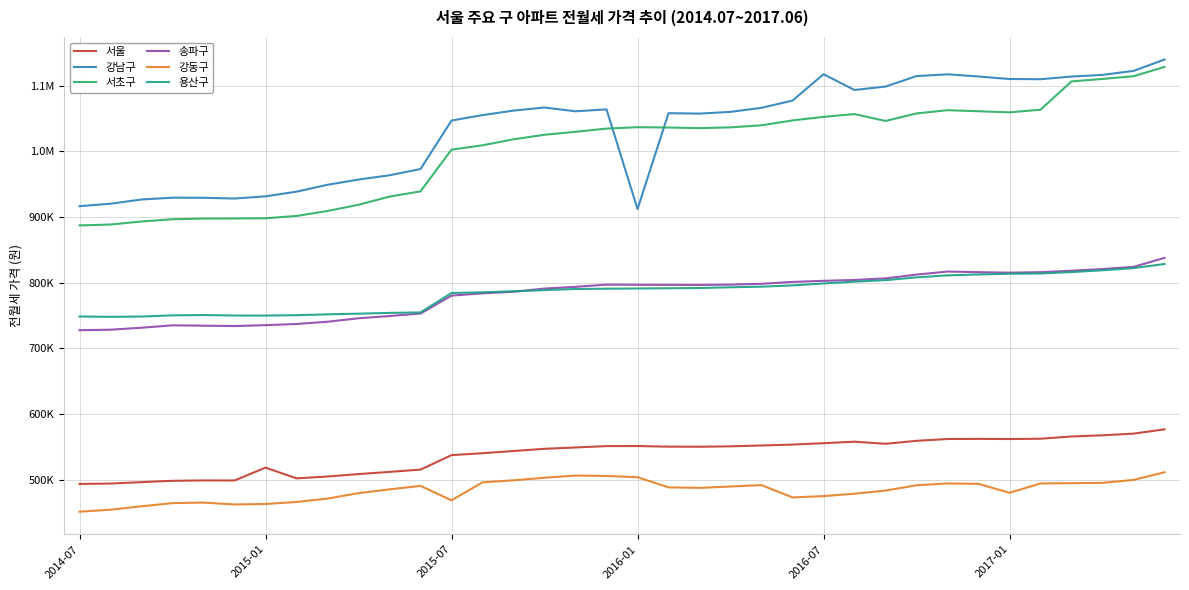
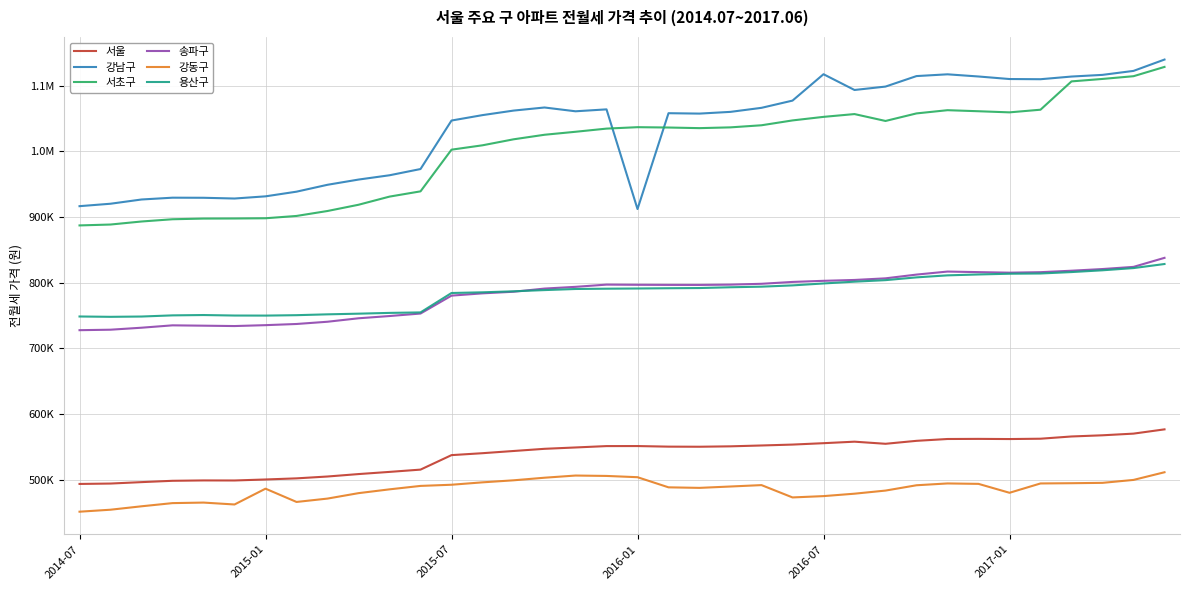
  {
    "서울": {
      "2014-07": 490000,
-     "2015-01": 520000,
+     "2015-01": 500000,
      "2015-07": 540000,
      "2016-01": 550000,
      "2016-07": 560000,
      "2017-01": 560000
    },
    "강남구": {
      "2014-07": 920000,
      "2015-01": 930000,
      "2015-07": 1050000,
      "2016-01": 910000,
      "2016-07": 1120000,
      "2017-01": 1110000
    },
    "송파구": {
      "2014-07": 730000,
      "2015-01": 740000,
      "2015-07": 780000,
      "2016-01": 800000,
      "2016-07": 800000
    },
    "강동구": {
      "2014-07": 450000,
-     "2015-01": 460000,
-     "2015-07": 470000,
+     "2015-01": 490000,
+     "2015-07": 490000,
      "2016-01": 500000,
      "2016-07": 480000,
      "2017-01": 480000
    }
  }
